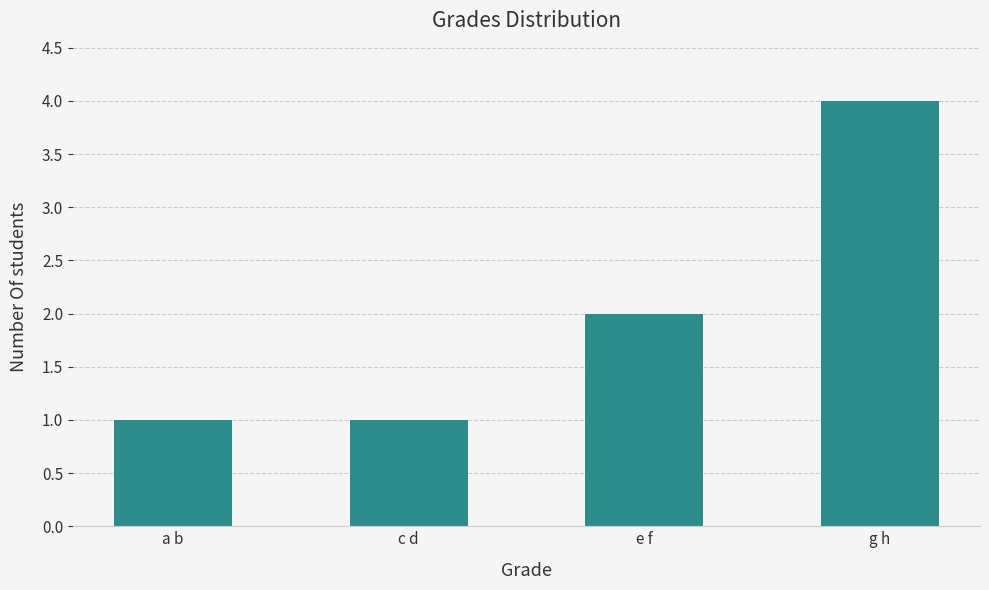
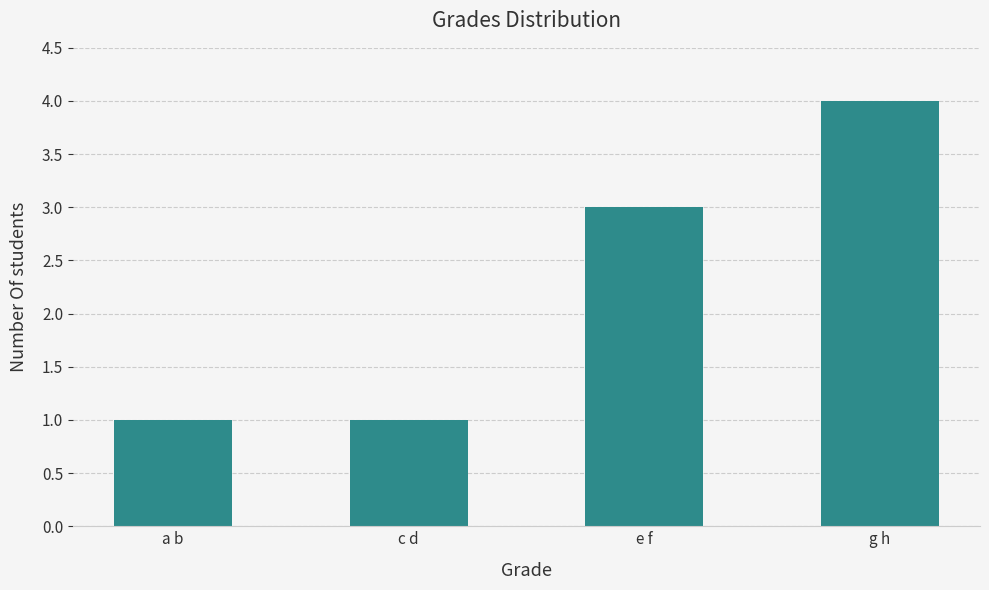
  {
    "a b": 1,
    "c d": 1,
-   "e f": 2,
+   "e f": 3,
    "g h": 4
  }
